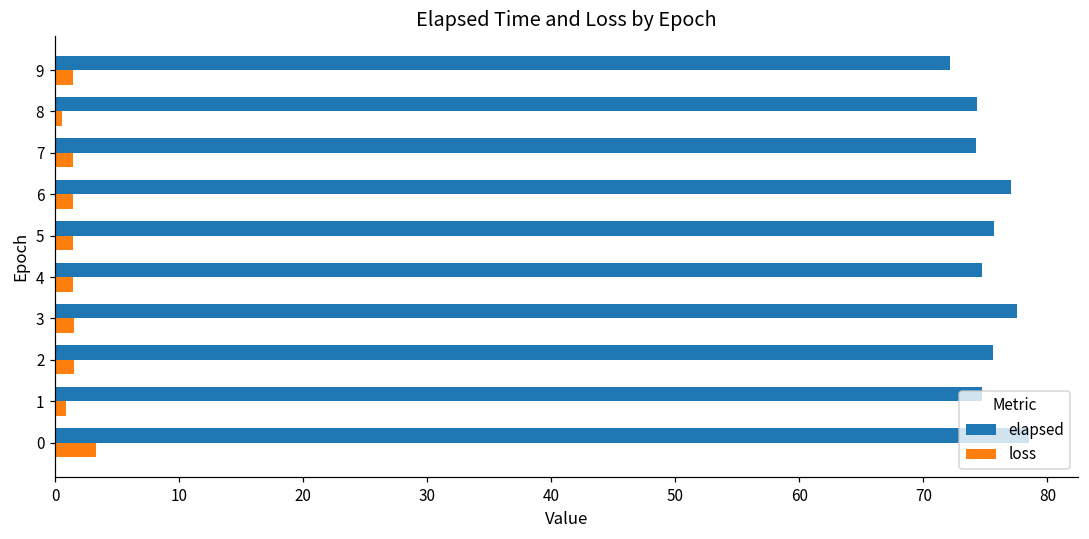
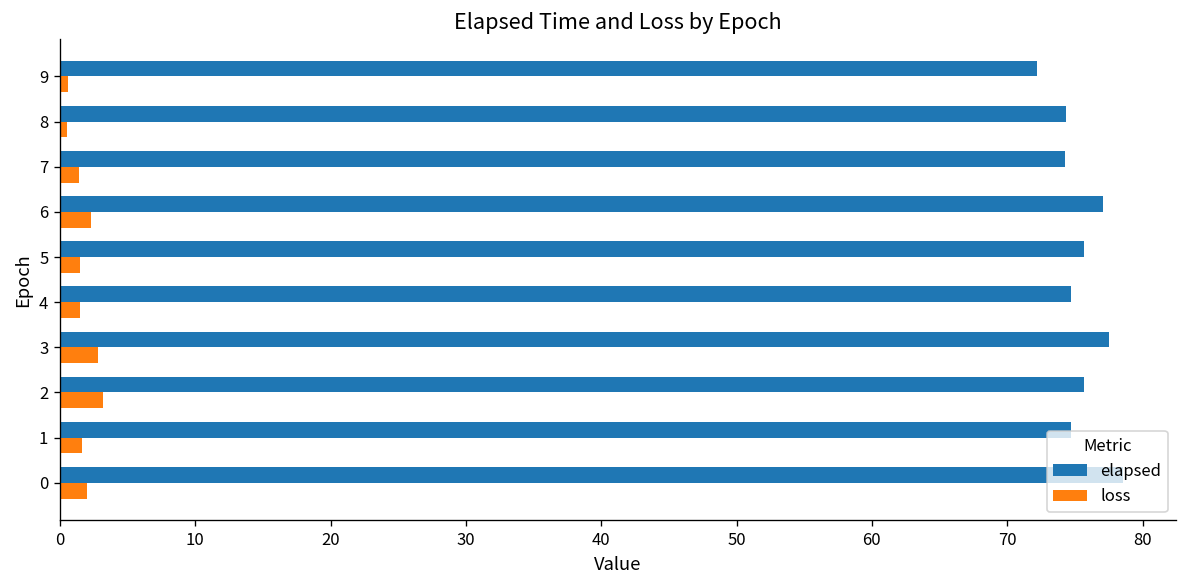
  {
    "elapsed": {
      "9": 72.2,
      "8": 74.3,
      "7": 74.3,
      "6": 77.1,
      "5": 75.7,
      "4": 74.7,
      "3": 77.5,
      "2": 75.7,
      "1": 74.7
    },
    "loss": {
-     "9": 1.4,
+     "9": 0.6,
      "8": 0.6,
      "7": 1.4,
-     "6": 1.4,
+     "6": 2.3,
      "5": 1.5,
      "4": 1.5,
-     "3": 1.5,
-     "2": 1.6,
-     "1": 0.9,
-     "0": 3.3
+     "3": 2.8,
+     "2": 3.1,
+     "1": 1.6,
+     "0": 2.0
    }
  }
